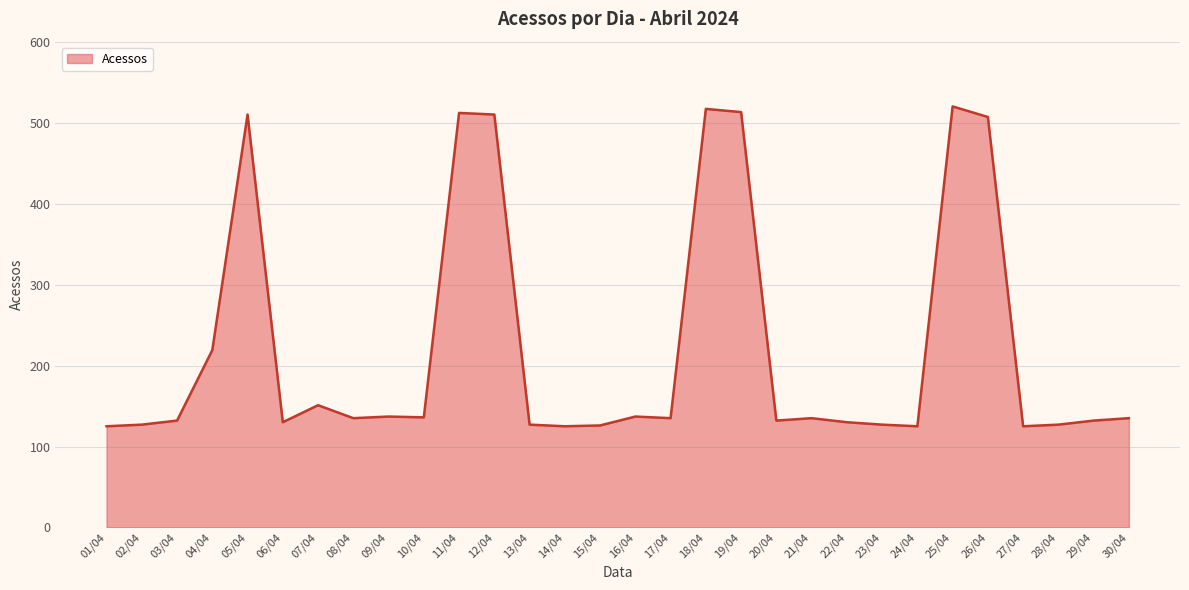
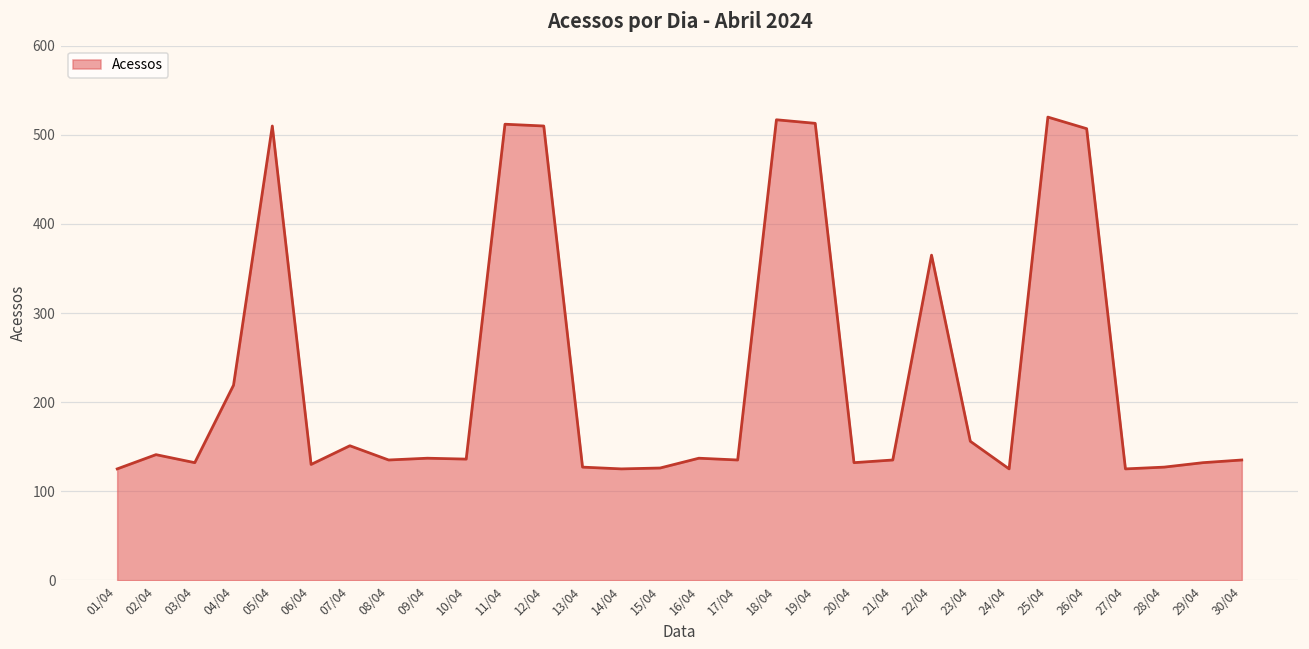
  {
    "01/04": 130,
-   "02/04": 130,
+   "02/04": 140,
    "03/04": 130,
    "04/04": 220,
    "05/04": 510,
    "06/04": 130,
    "07/04": 150,
    "08/04": 140,
    "09/04": 140,
    "10/04": 140,
    "11/04": 510,
    "12/04": 510,
    "13/04": 130,
    "14/04": 130,
    "15/04": 130,
    "16/04": 140,
    "17/04": 140,
    "18/04": 520,
    "19/04": 510,
    "20/04": 130,
    "21/04": 140,
-   "22/04": 130,
-   "23/04": 130,
+   "22/04": 370,
+   "23/04": 160,
    "24/04": 130,
    "25/04": 520,
    "26/04": 510,
    "27/04": 130,
    "28/04": 130,
    "29/04": 130,
    "30/04": 140
  }
